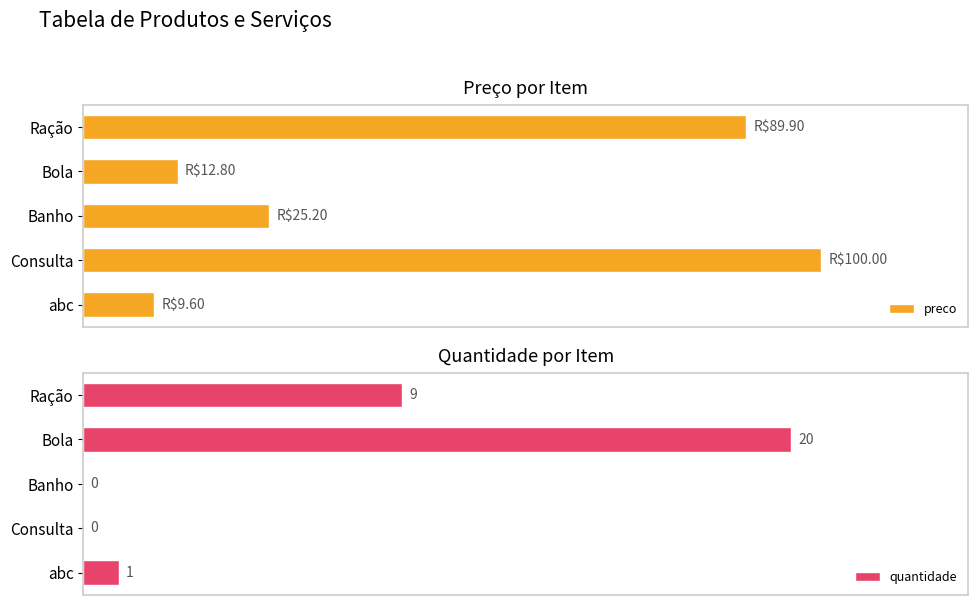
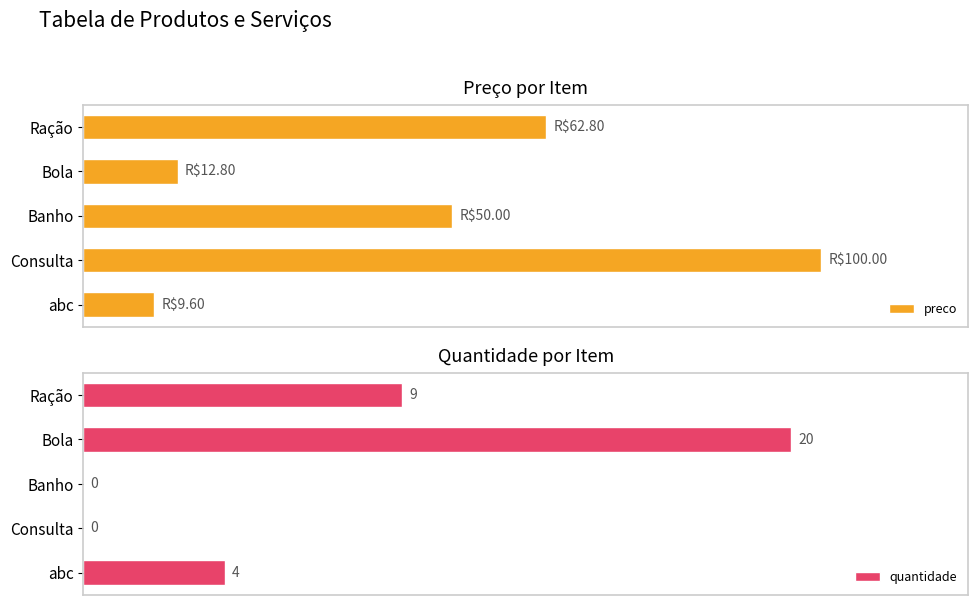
  {
    "Preço por Item": {
-     "Ração": "$89.90",
+     "Ração": "$62.80",
      "Bola": "$12.80",
-     "Banho": "$25.20",
+     "Banho": "$50.00",
      "Consulta": "$100.00",
      "abc": "$9.60"
    },
    "Quantidade por Item": {
      "Ração": "9",
      "Bola": "20",
      "Banho": "0",
      "Consulta": "0",
-     "abc": "1"
+     "abc": "4"
    }
  }
